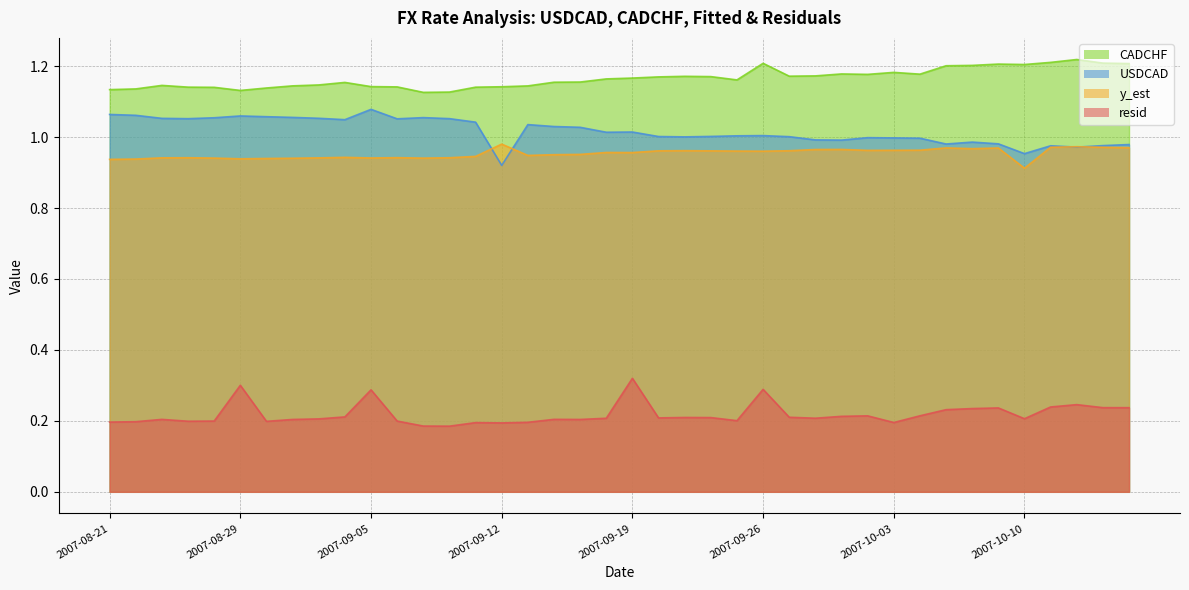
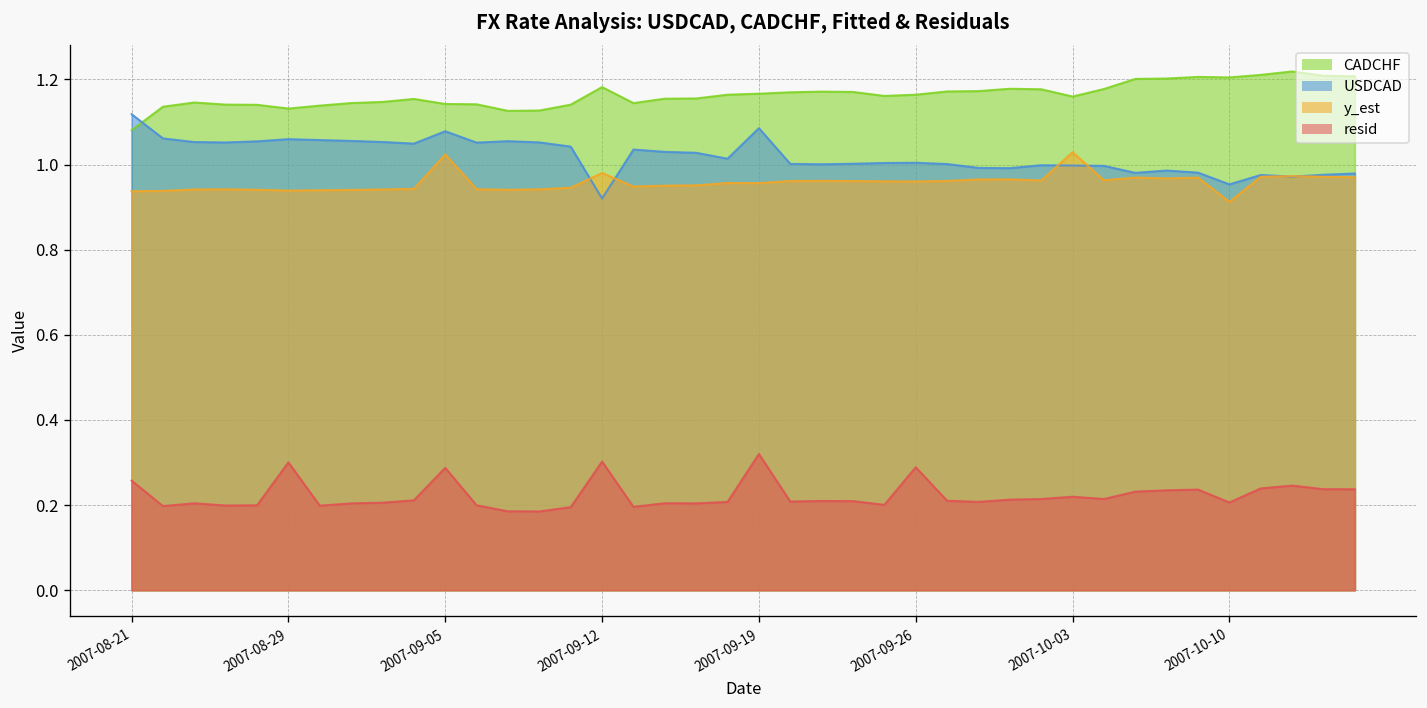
  {
    "CADCHF": {
-     "2007-08-21": 1.13,
+     "2007-08-21": 1.08,
      "2007-08-29": 1.13,
      "2007-09-05": 1.14,
-     "2007-09-12": 1.14,
+     "2007-09-12": 1.18,
      "2007-09-19": 1.17,
-     "2007-09-26": 1.21,
-     "2007-10-03": 1.18,
+     "2007-09-26": 1.16,
+     "2007-10-03": 1.16,
      "2007-10-10": 1.20
    },
    "USDCAD": {
-     "2007-08-21": 1.06,
+     "2007-08-21": 1.12,
      "2007-08-29": 1.06,
      "2007-09-05": 1.08,
      "2007-09-12": 0.92,
-     "2007-09-19": 1.01,
+     "2007-09-19": 1.09,
      "2007-09-26": 1.00,
      "2007-10-03": 1.00,
      "2007-10-10": 0.95
    },
    "y_est": {
      "2007-08-21": 0.94,
      "2007-08-29": 0.94,
-     "2007-09-05": 0.94,
+     "2007-09-05": 1.02,
      "2007-09-12": 0.98,
      "2007-09-19": 0.96,
      "2007-09-26": 0.96,
-     "2007-10-03": 0.96,
+     "2007-10-03": 1.03,
      "2007-10-10": 0.91
    },
    "resid": {
-     "2007-08-21": 0.20,
+     "2007-08-21": 0.26,
      "2007-08-29": 0.30,
      "2007-09-05": 0.29,
-     "2007-09-12": 0.19,
+     "2007-09-12": 0.30,
      "2007-09-19": 0.32,
      "2007-09-26": 0.29,
-     "2007-10-03": 0.20,
+     "2007-10-03": 0.22,
      "2007-10-10": 0.21
    }
  }
